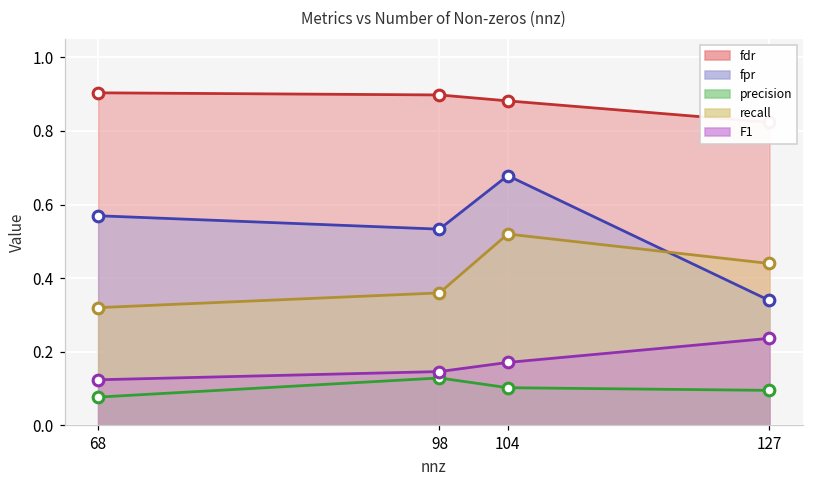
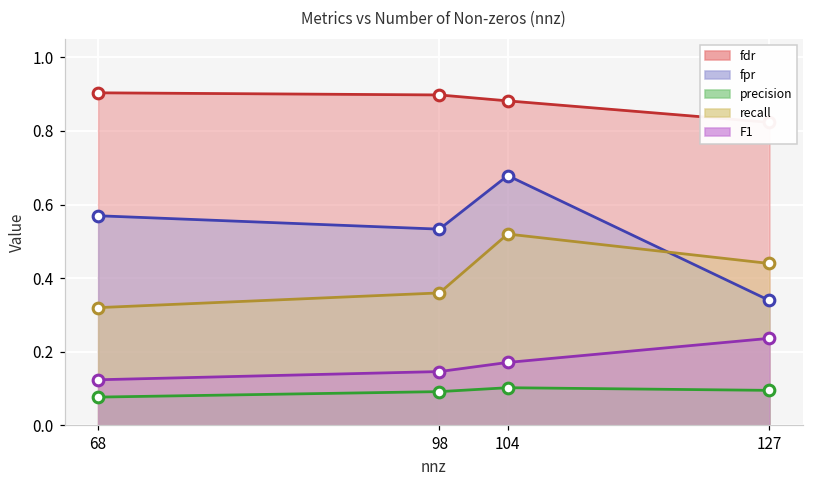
  {
    "precision": {
      "68": 0.08,
-     "98": 0.13,
+     "98": 0.09,
      "104": 0.10,
      "127": 0.10
    }
  }
